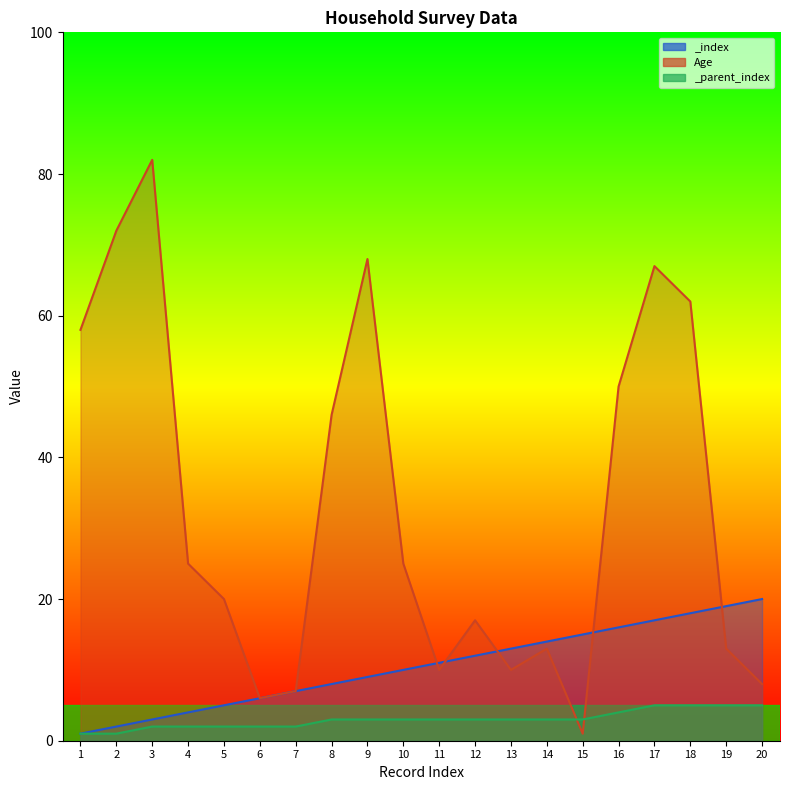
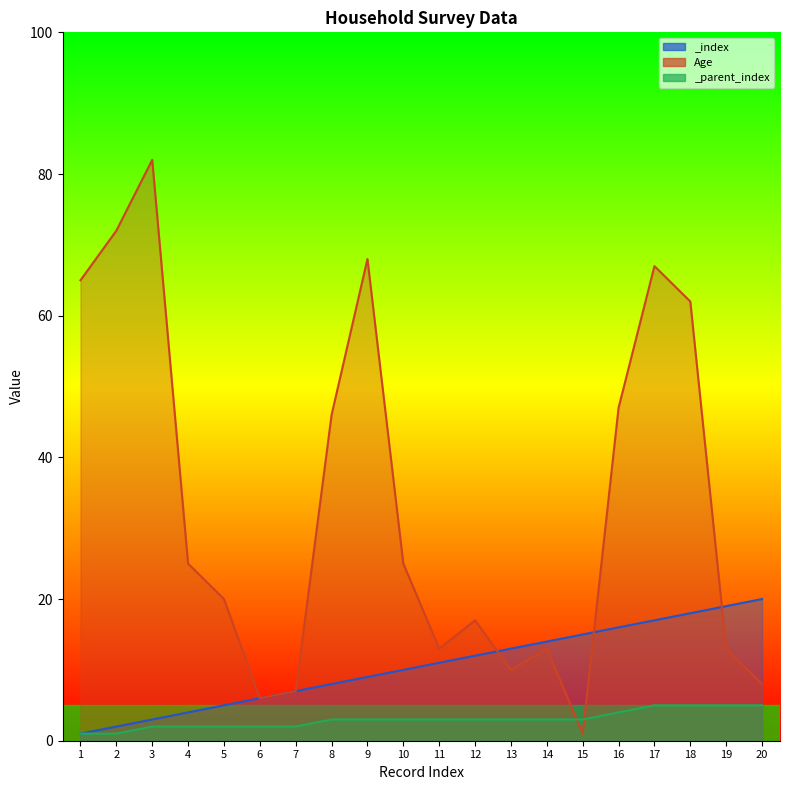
  {
    "Age": {
-     "1": 58,
+     "1": 65,
      "2": 72,
      "3": 82,
      "4": 25,
      "5": 20,
      "8": 46,
      "9": 68,
      "10": 25,
-     "11": 10,
+     "11": 13,
      "12": 17,
      "13": 10,
      "14": 13,
-     "16": 50,
+     "16": 47,
      "17": 67,
      "18": 62,
      "19": 13,
      "20": 8
    }
  }
